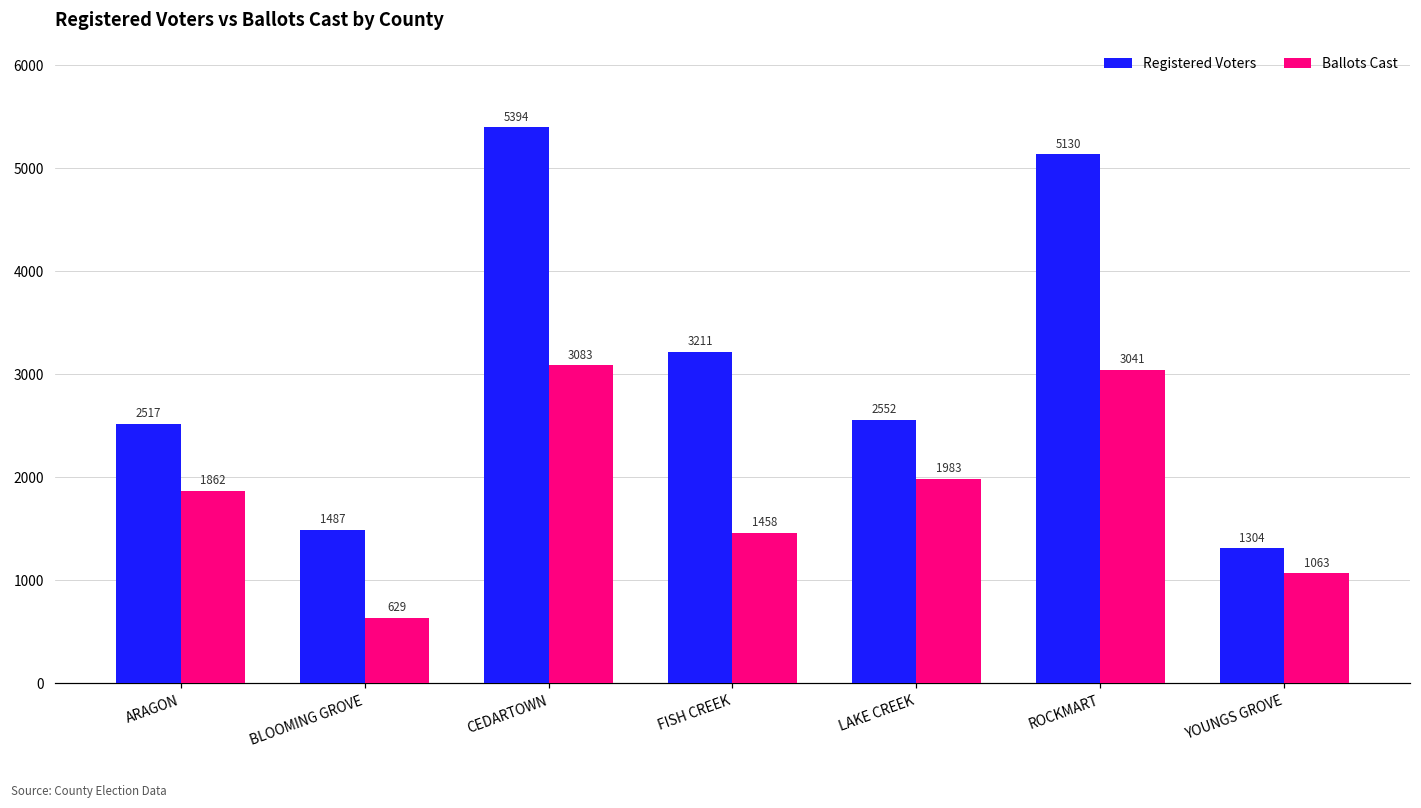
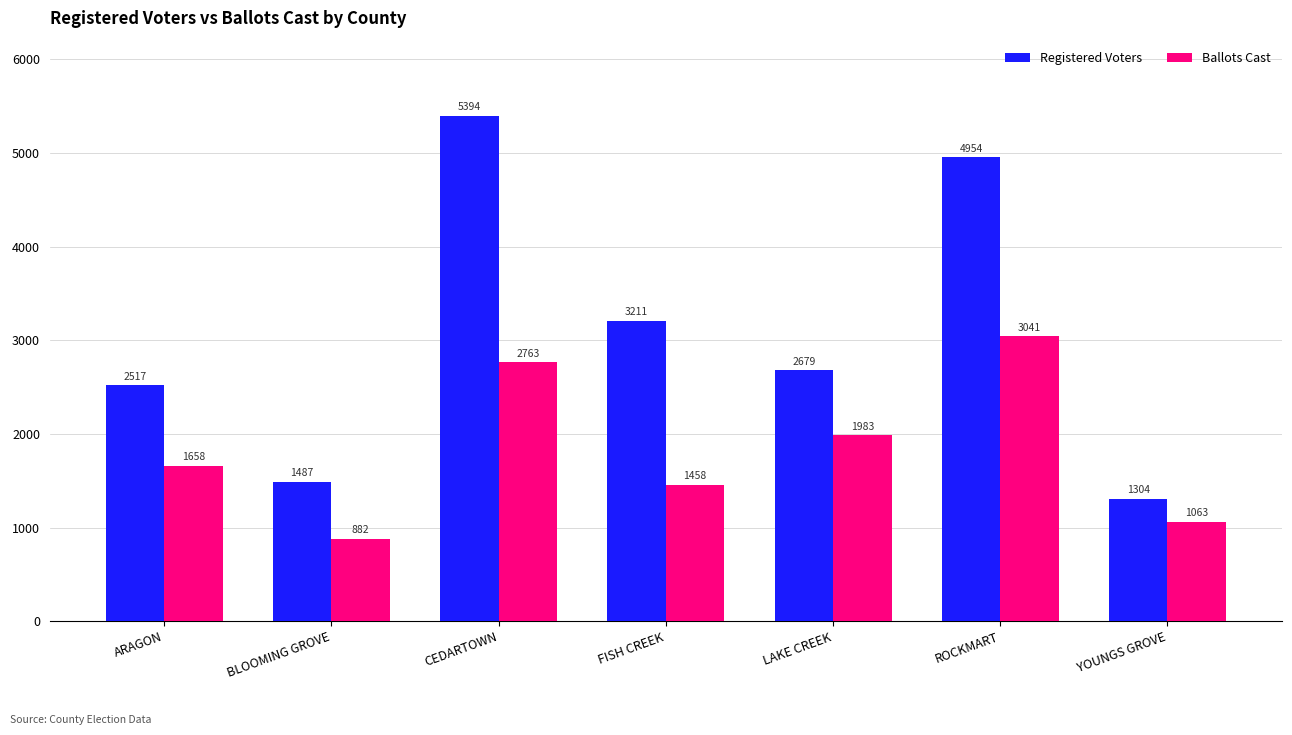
  {
    "Registered Voters": {
      "ARAGON": 2517,
      "BLOOMING GROVE": 1487,
      "CEDARTOWN": 5394,
      "FISH CREEK": 3211,
-     "LAKE CREEK": 2552,
-     "ROCKMART": 5130,
+     "LAKE CREEK": 2679,
+     "ROCKMART": 4954,
      "YOUNGS GROVE": 1304
    },
    "Ballots Cast": {
-     "ARAGON": 1862,
-     "BLOOMING GROVE": 629,
-     "CEDARTOWN": 3083,
+     "ARAGON": 1658,
+     "BLOOMING GROVE": 882,
+     "CEDARTOWN": 2763,
      "FISH CREEK": 1458,
      "LAKE CREEK": 1983,
      "ROCKMART": 3041,
      "YOUNGS GROVE": 1063
    }
  }
